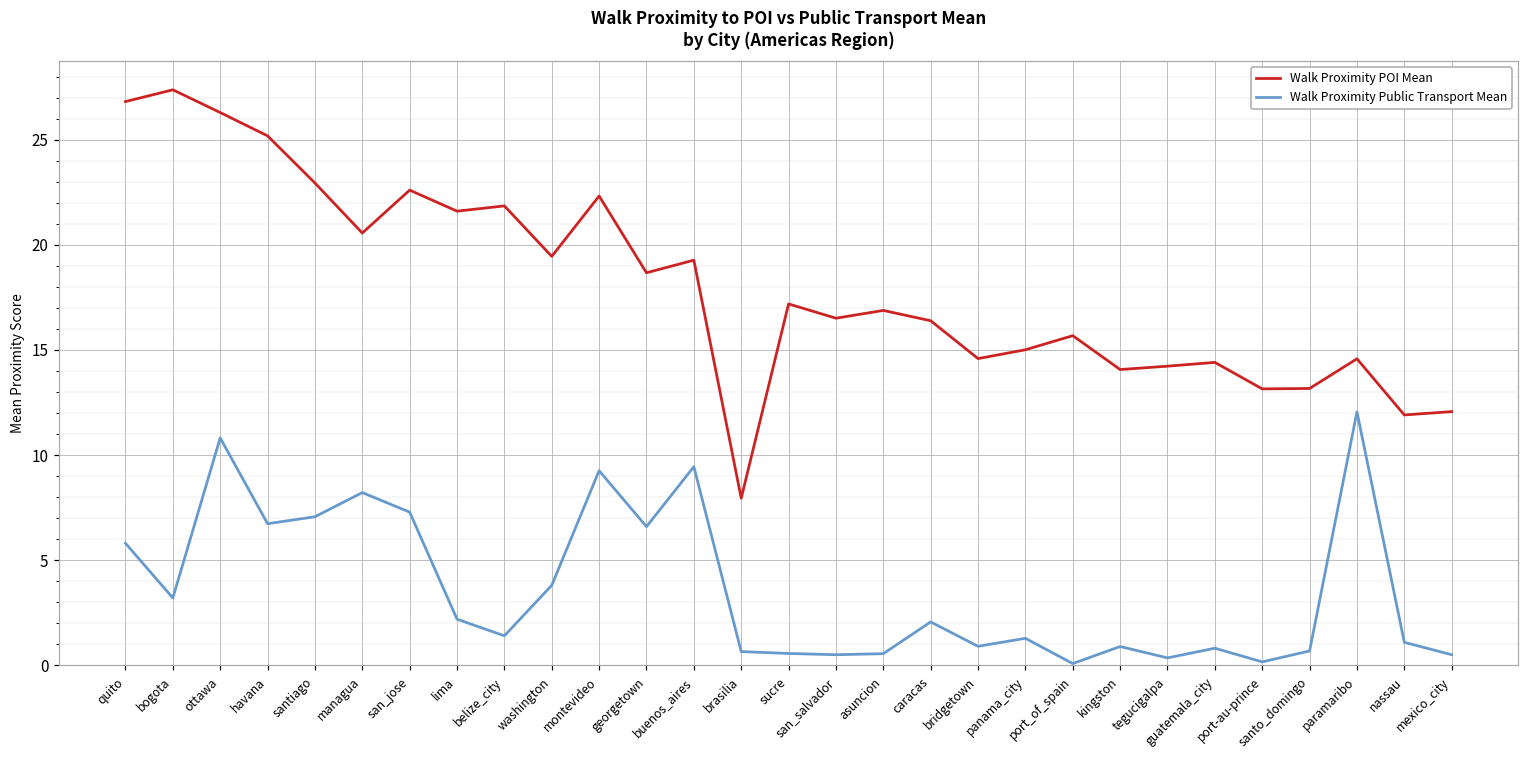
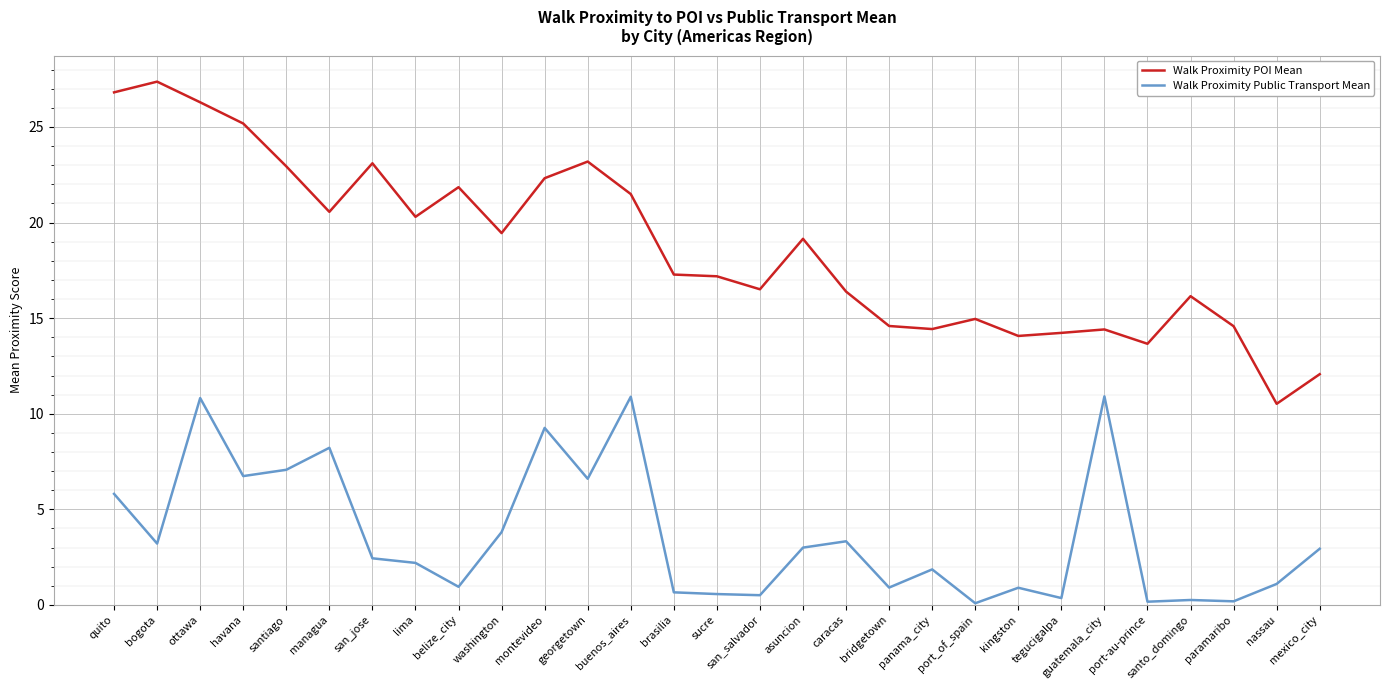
  {
    "Walk Proximity POI Mean": {
      "quito": 26.8,
      "bogota": 27.4,
      "ottawa": 26.3,
      "havana": 25.2,
      "santiago": 22.9,
      "managua": 20.6,
-     "san_jose": 22.6,
-     "lima": 21.6,
+     "san_jose": 23.1,
+     "lima": 20.3,
      "belize_city": 21.9,
      "washington": 19.5,
      "montevideo": 22.3,
-     "georgetown": 18.7,
-     "buenos_aires": 19.3,
-     "brasilia": 8.0,
+     "georgetown": 23.2,
+     "buenos_aires": 21.5,
+     "brasilia": 17.3,
      "sucre": 17.2,
      "san_salvador": 16.5,
-     "asuncion": 16.9,
+     "asuncion": 19.2,
      "caracas": 16.4,
      "bridgetown": 14.6,
-     "panama_city": 15.0,
-     "port_of_spain": 15.7,
+     "panama_city": 14.4,
+     "port_of_spain": 15.0,
      "kingston": 14.1,
      "tegucigalpa": 14.2,
      "guatemala_city": 14.4,
-     "port-au-prince": 13.2,
-     "santo_domingo": 13.2,
+     "port-au-prince": 13.7,
+     "santo_domingo": 16.2,
      "paramaribo": 14.6,
-     "nassau": 11.9,
+     "nassau": 10.5,
      "mexico_city": 12.1
    },
    "Walk Proximity Public Transport Mean": {
      "quito": 5.8,
      "bogota": 3.2,
      "ottawa": 10.8,
      "havana": 6.7,
      "santiago": 7.1,
      "managua": 8.2,
-     "san_jose": 7.3,
+     "san_jose": 2.4,
      "lima": 2.2,
-     "belize_city": 1.4,
+     "belize_city": 1.0,
      "washington": 3.8,
      "montevideo": 9.3,
      "georgetown": 6.6,
-     "buenos_aires": 9.5,
+     "buenos_aires": 10.9,
      "brasilia": 0.7,
      "sucre": 0.6,
      "san_salvador": 0.5,
-     "asuncion": 0.6,
-     "caracas": 2.1,
+     "asuncion": 3.0,
+     "caracas": 3.3,
      "bridgetown": 0.9,
-     "panama_city": 1.3,
+     "panama_city": 1.9,
      "port_of_spain": 0.1,
      "kingston": 0.9,
      "tegucigalpa": 0.4,
-     "guatemala_city": 0.8,
+     "guatemala_city": 10.9,
      "port-au-prince": 0.2,
-     "santo_domingo": 0.7,
-     "paramaribo": 12.1,
+     "santo_domingo": 0.3,
+     "paramaribo": 0.2,
      "nassau": 1.1,
-     "mexico_city": 0.5
+     "mexico_city": 2.9
    }
  }
